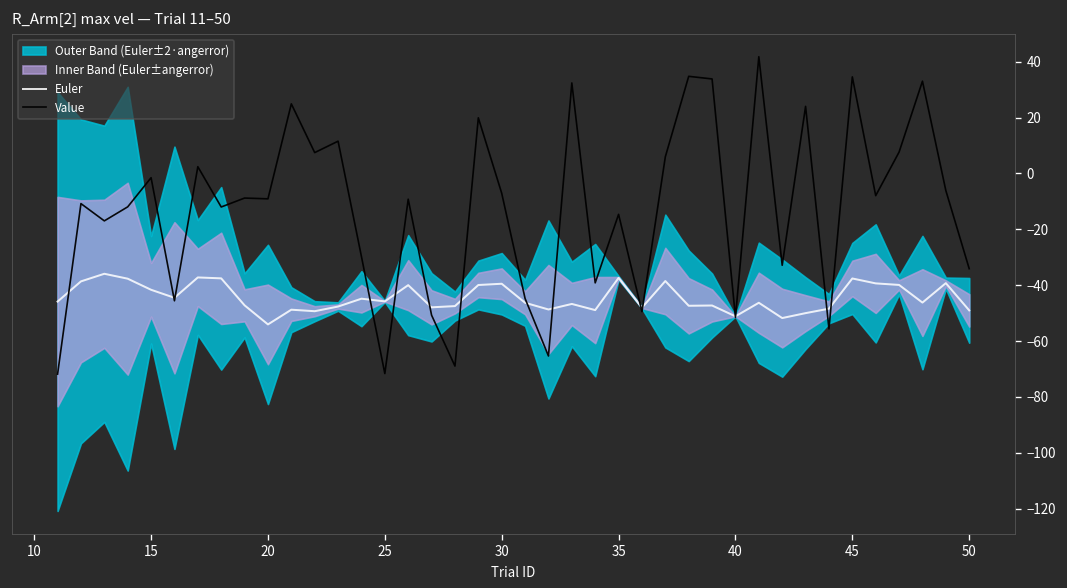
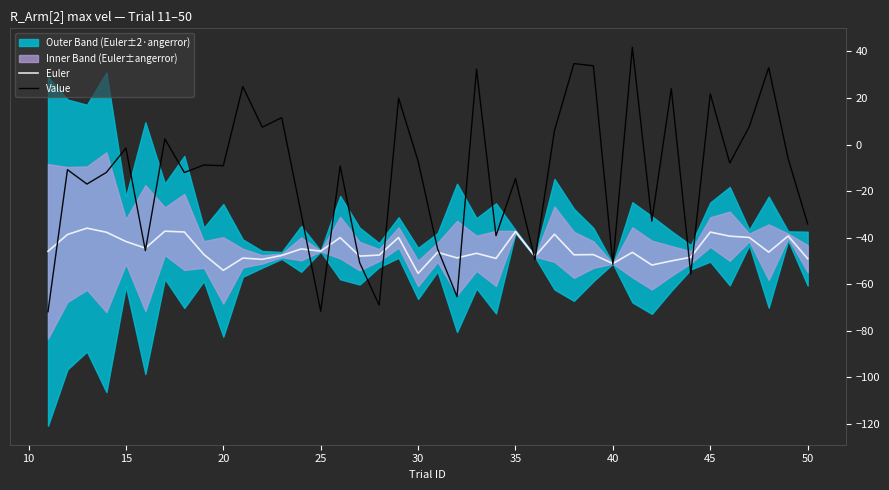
  {
    "Euler": {
      "15": -42,
      "20": -54,
-     "30": -39,
+     "30": -55,
      "45": -38,
      "50": -49
    },
    "Value": {
      "15": -2,
      "20": -9,
      "25": -72,
      "30": -7,
      "35": -15,
-     "45": 35,
+     "45": 22,
      "50": -34
    }
  }
